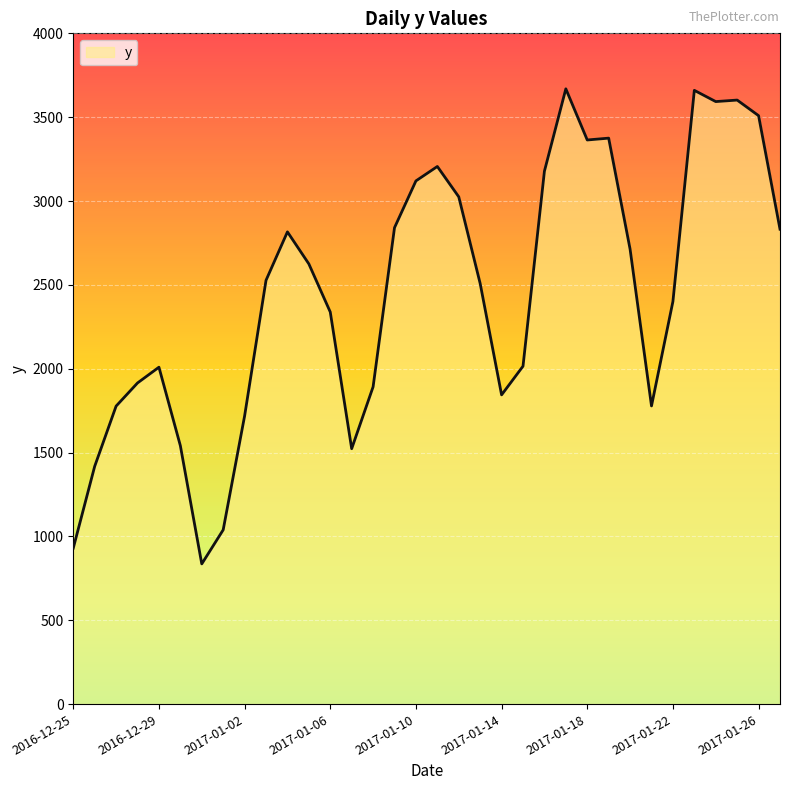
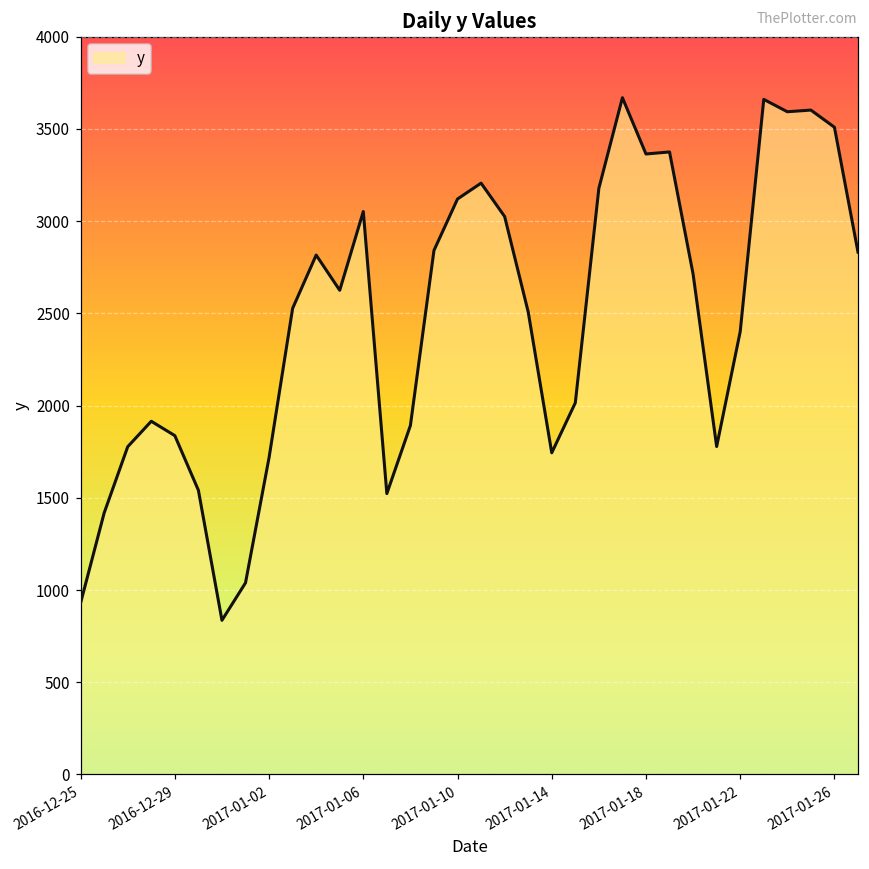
  {
    "2016-12-25": 930,
-   "2016-12-29": 2010,
+   "2016-12-29": 1840,
    "2017-01-02": 1720,
-   "2017-01-06": 2340,
+   "2017-01-06": 3050,
    "2017-01-10": 3120,
-   "2017-01-14": 1840,
+   "2017-01-14": 1740,
    "2017-01-18": 3360,
    "2017-01-22": 2400,
    "2017-01-26": 3510
  }
